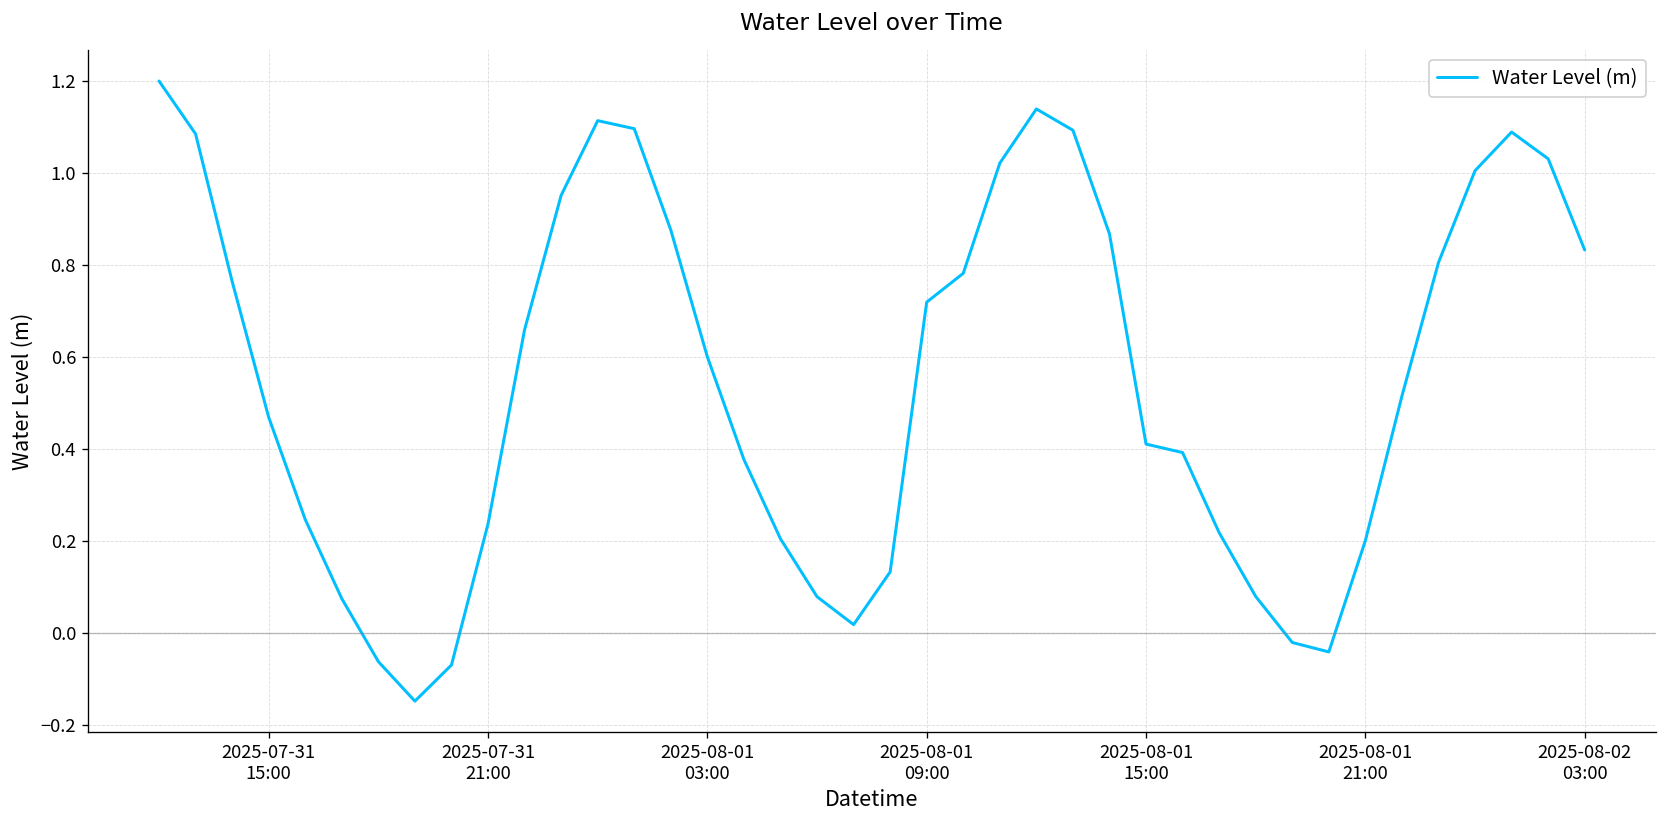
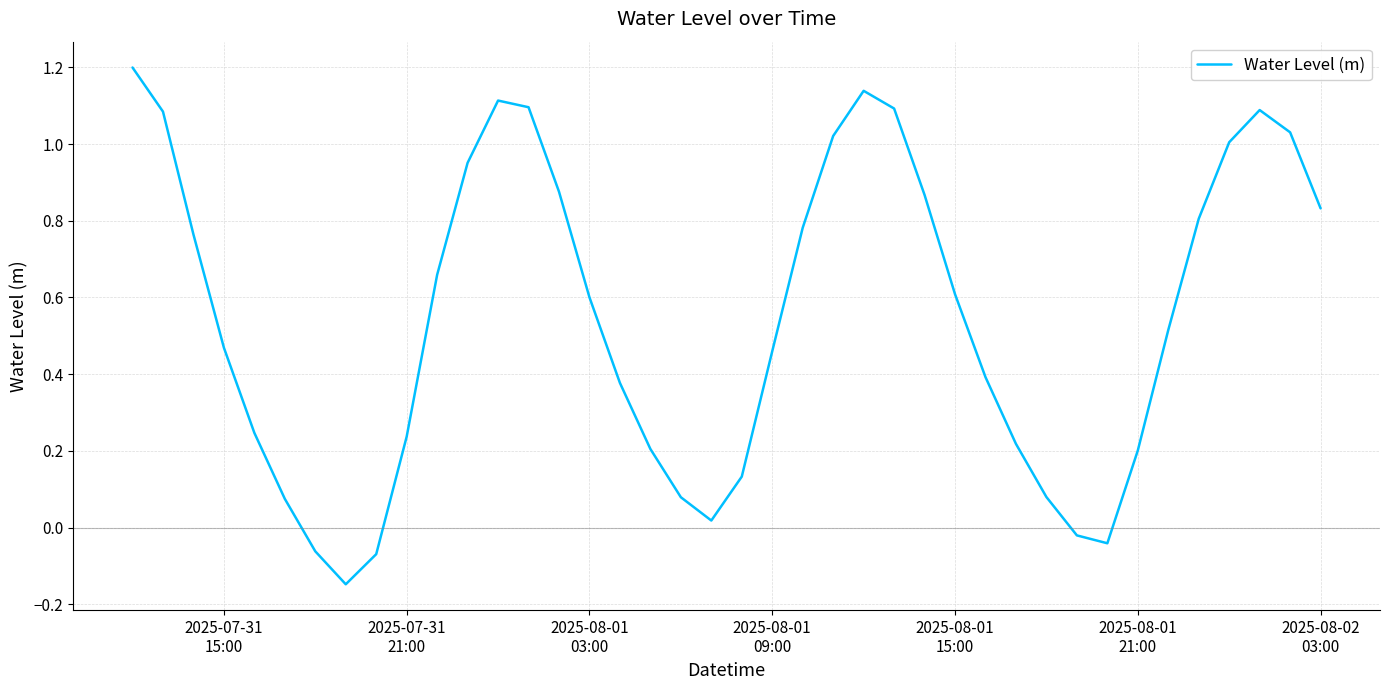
  {
    "2025-07-31 15:00": 0.47,
    "2025-07-31 21:00": 0.24,
    "2025-08-01 03:00": 0.60,
-   "2025-08-01 09:00": 0.72,
-   "2025-08-01 15:00": 0.41,
+   "2025-08-01 09:00": 0.46,
+   "2025-08-01 15:00": 0.61,
    "2025-08-01 21:00": 0.20,
    "2025-08-02 03:00": 0.83
  }
